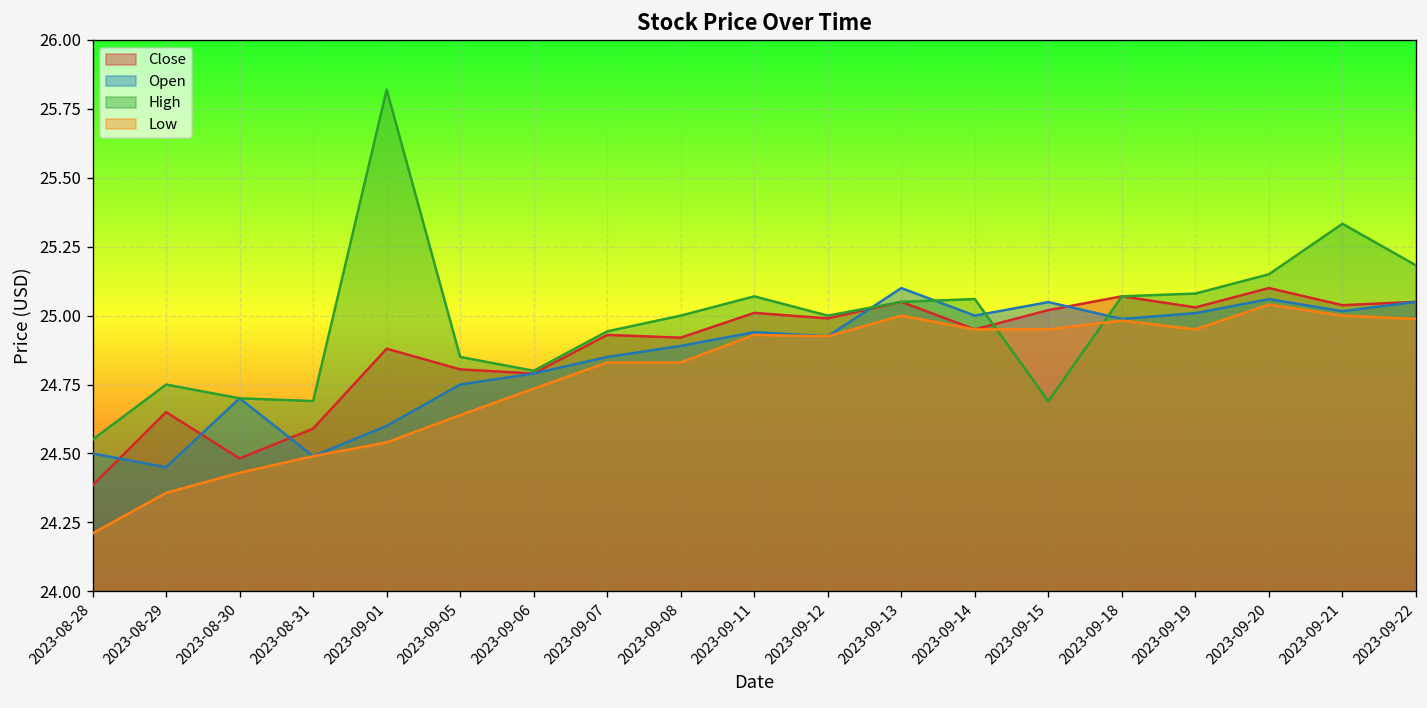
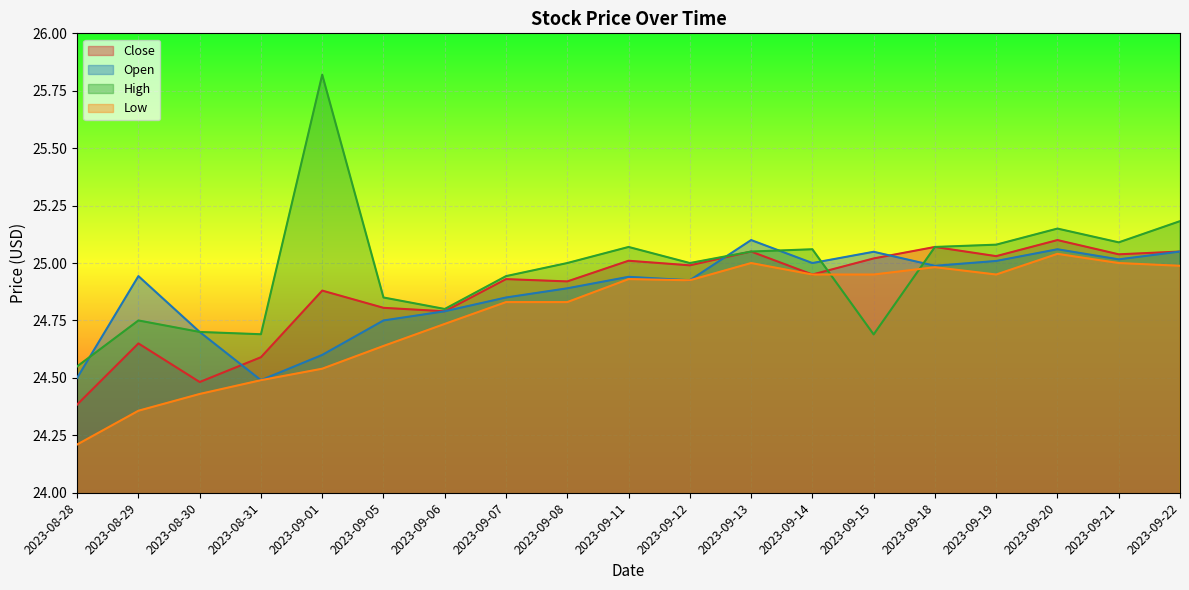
  {
    "Open": {
      "2023-08-28": 24.50,
-     "2023-08-29": 24.45,
+     "2023-08-29": 24.94,
      "2023-09-01": 24.60,
      "2023-09-05": 24.75,
      "2023-09-07": 24.85,
      "2023-09-08": 24.89,
      "2023-09-13": 25.10,
      "2023-09-14": 25.00,
      "2023-09-15": 25.05,
      "2023-09-19": 25.01,
      "2023-09-20": 25.06,
      "2023-09-21": 25.02
    },
    "High": {
      "2023-08-28": 24.55,
      "2023-08-29": 24.75,
      "2023-08-31": 24.69,
      "2023-09-01": 25.82,
      "2023-09-05": 24.85,
      "2023-09-07": 24.94,
      "2023-09-08": 25.00,
      "2023-09-11": 25.07,
      "2023-09-14": 25.06,
      "2023-09-15": 24.69,
      "2023-09-19": 25.08,
      "2023-09-20": 25.15,
-     "2023-09-21": 25.33,
+     "2023-09-21": 25.09,
      "2023-09-22": 25.18
    }
  }
